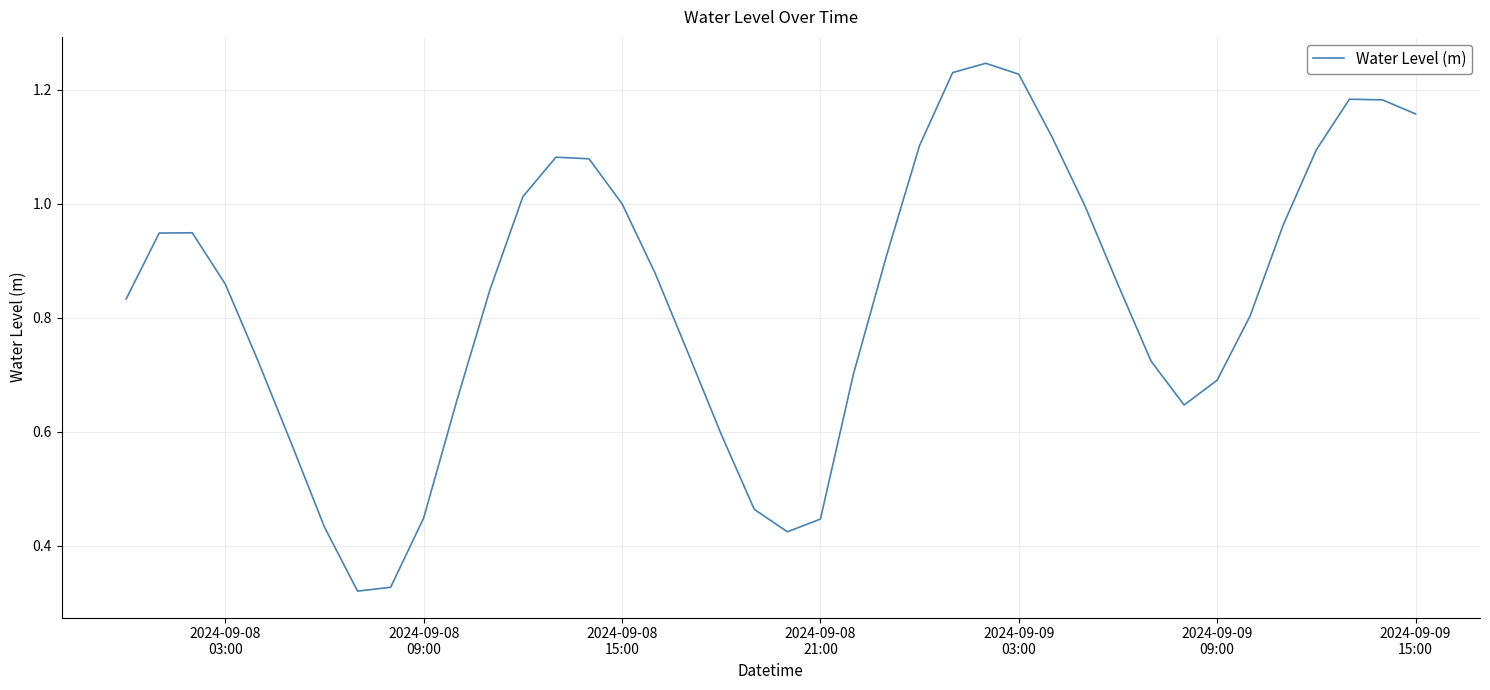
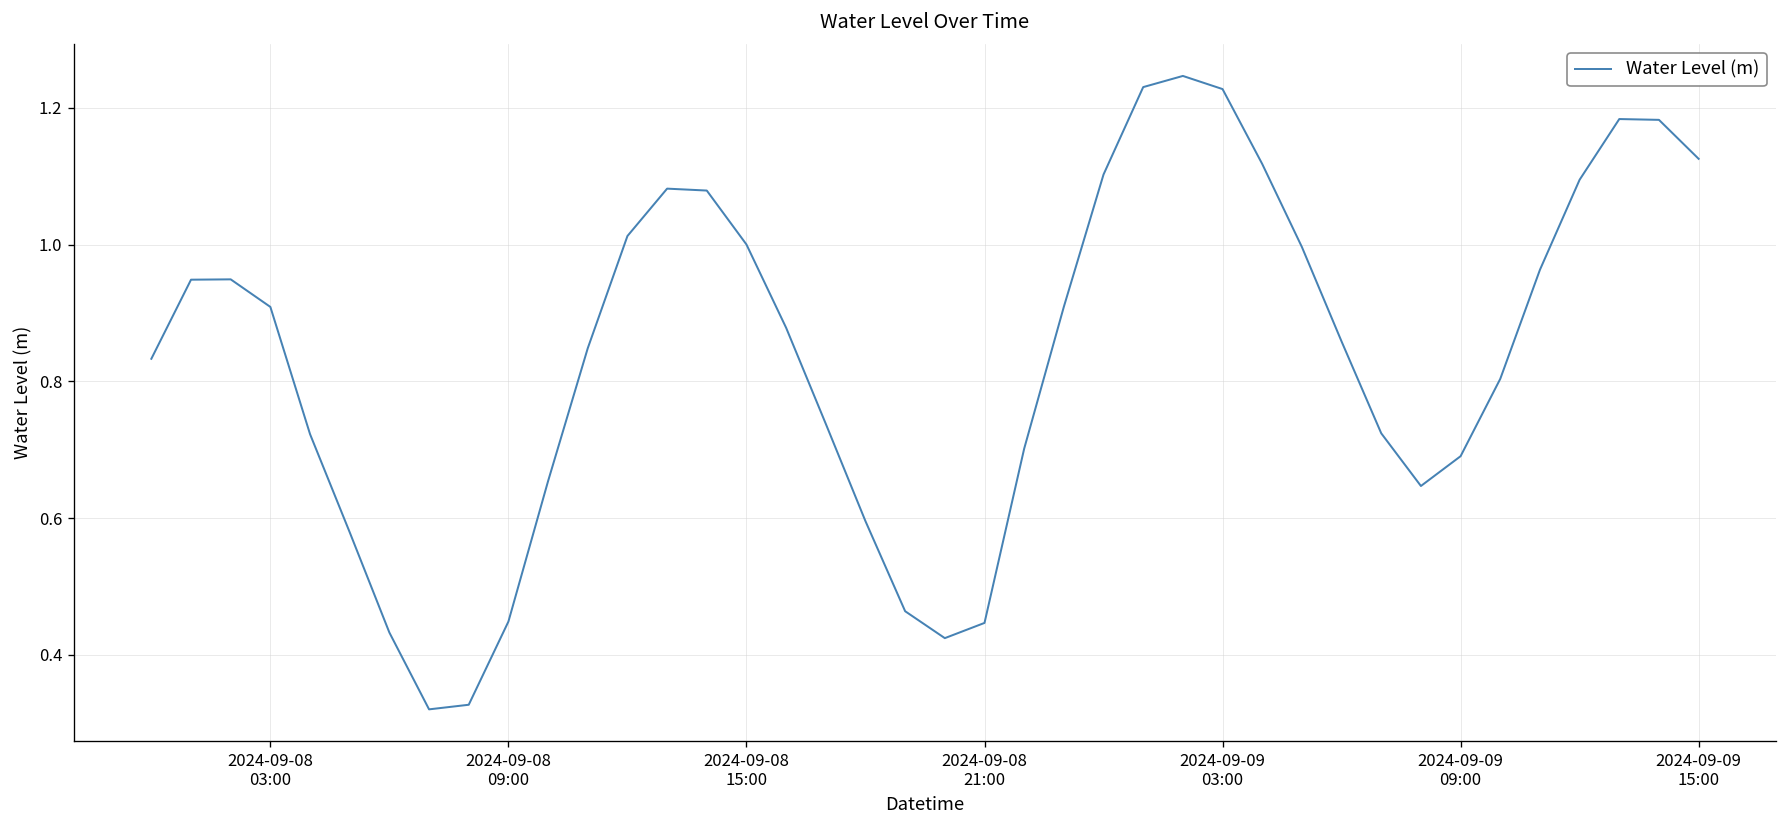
  {
-   "2024-09-08 03:00": 0.86,
+   "2024-09-08 03:00": 0.91,
    "2024-09-08 09:00": 0.45,
    "2024-09-08 15:00": 1.00,
    "2024-09-08 21:00": 0.45,
    "2024-09-09 03:00": 1.23,
    "2024-09-09 09:00": 0.69,
-   "2024-09-09 15:00": 1.16
+   "2024-09-09 15:00": 1.13
  }
